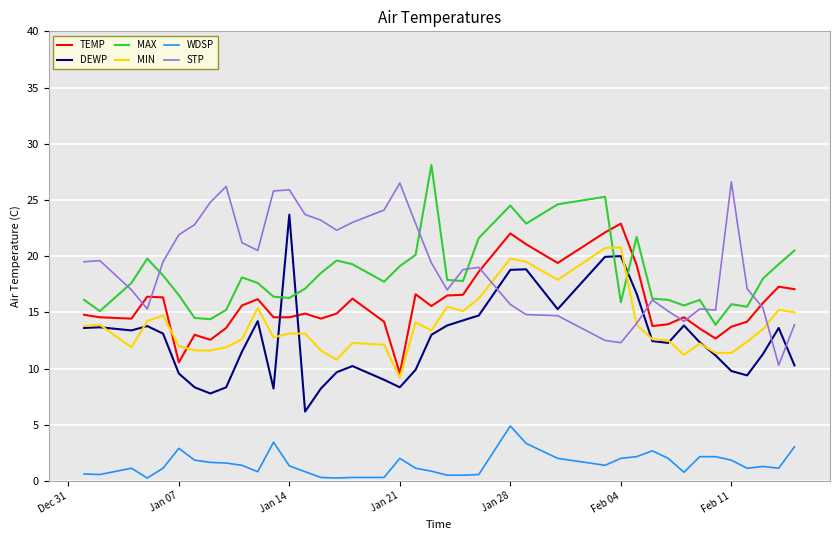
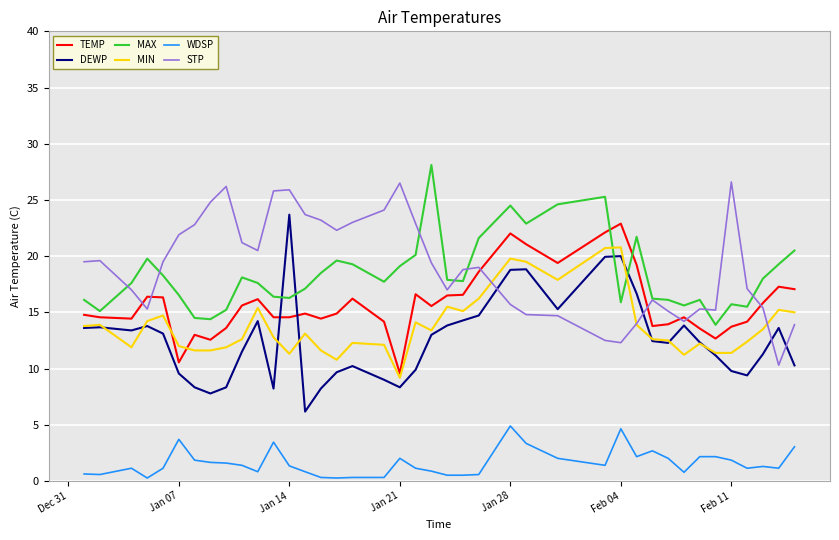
  {
    "TEMP": {
      "Jan 07": 10.6,
      "Jan 14": 14.6,
      "Jan 21": 9.6,
      "Jan 28": 22.0,
      "Feb 04": 22.9,
      "Feb 11": 13.7
    },
    "DEWP": {
      "Jan 07": 9.6,
      "Jan 14": 23.7,
      "Jan 21": 8.3,
      "Jan 28": 18.8,
      "Feb 04": 20.0,
      "Feb 11": 9.8
    },
    "MAX": {
      "Jan 07": 16.5,
      "Jan 14": 16.3,
      "Jan 21": 19.1,
      "Jan 28": 24.5,
      "Feb 04": 15.9,
      "Feb 11": 15.7
    },
    "MIN": {
      "Jan 07": 12.0,
-     "Jan 14": 13.1,
+     "Jan 14": 11.3,
      "Jan 21": 9.2,
      "Jan 28": 19.8,
      "Feb 04": 20.8,
      "Feb 11": 11.4
    },
    "WDSP": {
-     "Jan 07": 2.9,
+     "Jan 07": 3.7,
      "Jan 14": 1.3,
      "Jan 21": 2.0,
      "Jan 28": 4.9,
-     "Feb 04": 2.0,
+     "Feb 04": 4.6,
      "Feb 11": 1.9
    },
    "STP": {
      "Jan 07": 21.9,
      "Jan 14": 25.9,
      "Jan 21": 26.5,
      "Jan 28": 15.7,
      "Feb 04": 12.3,
      "Feb 11": 26.6
    }
  }
